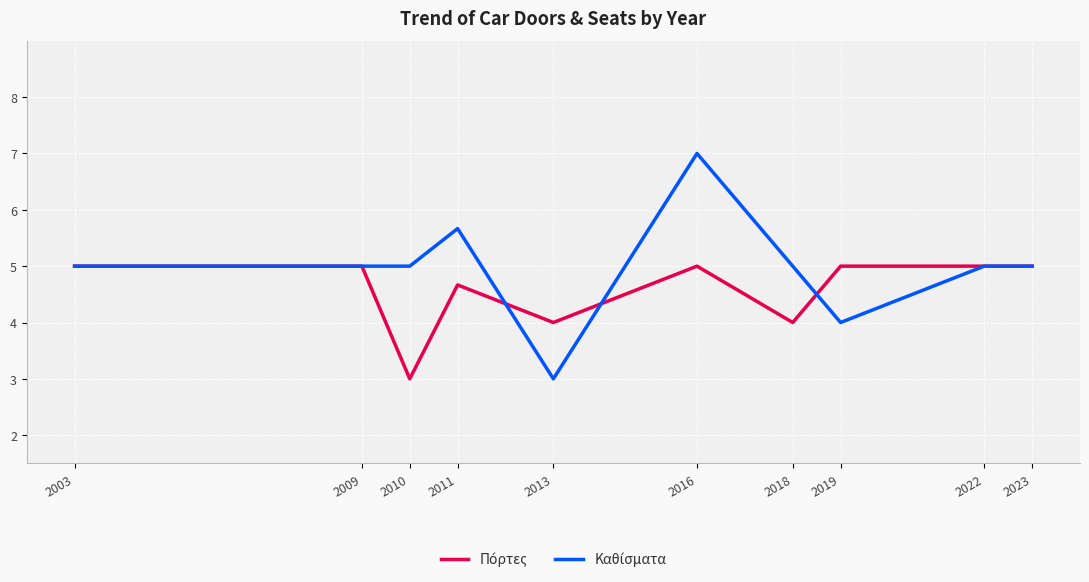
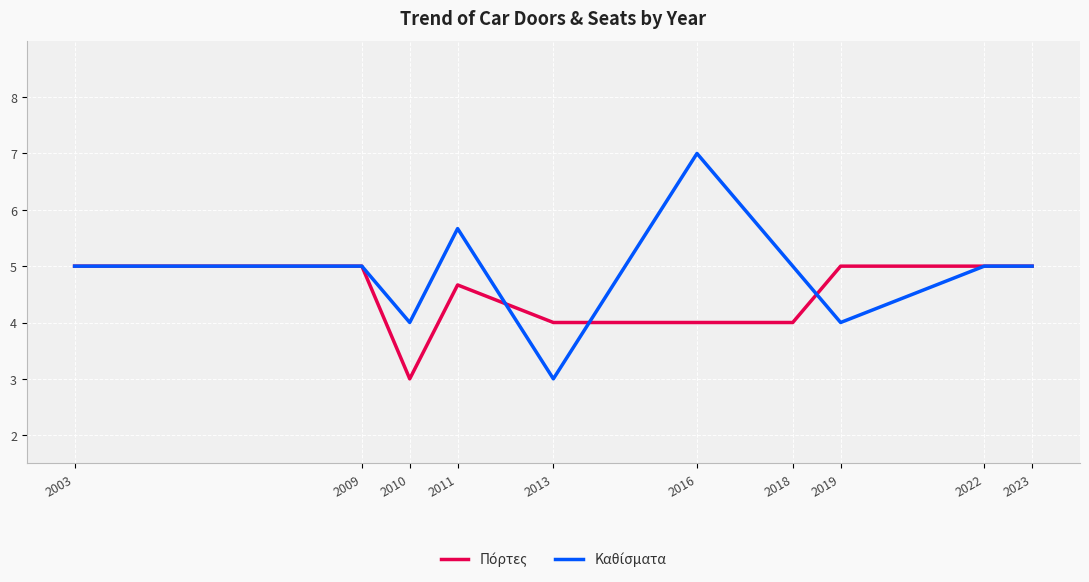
  {
    "Πόρτες": {
      "2010": 3,
      "2011": 4.7,
      "2013": 4,
-     "2016": 5,
+     "2016": 4,
      "2018": 4,
      "2019": 5
    },
    "Καθίσματα": {
-     "2010": 5,
+     "2010": 4,
      "2011": 5.7,
      "2013": 3,
      "2016": 7,
      "2018": 5,
      "2019": 4
    }
  }
